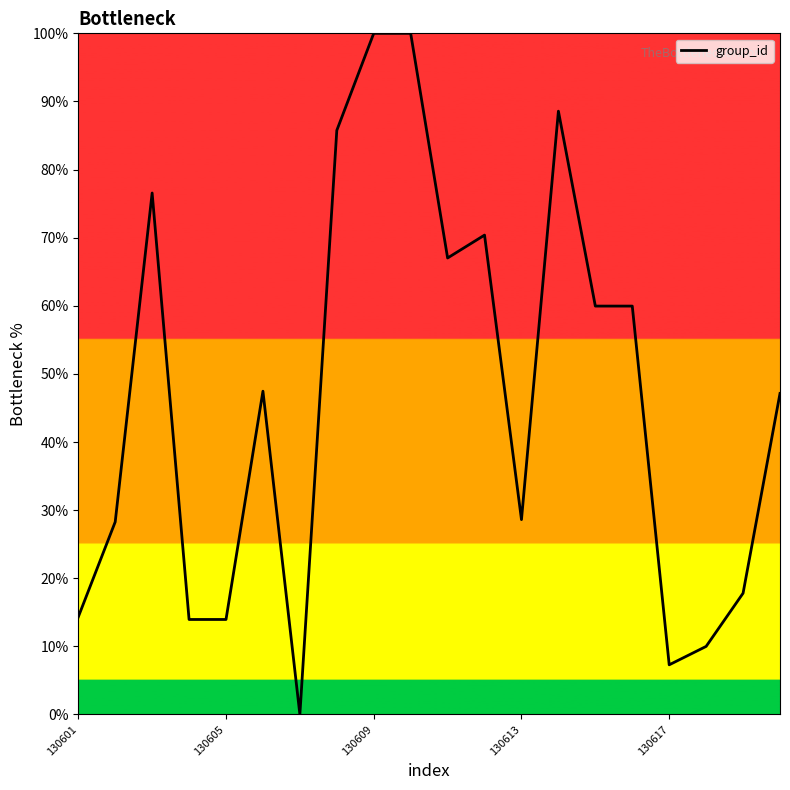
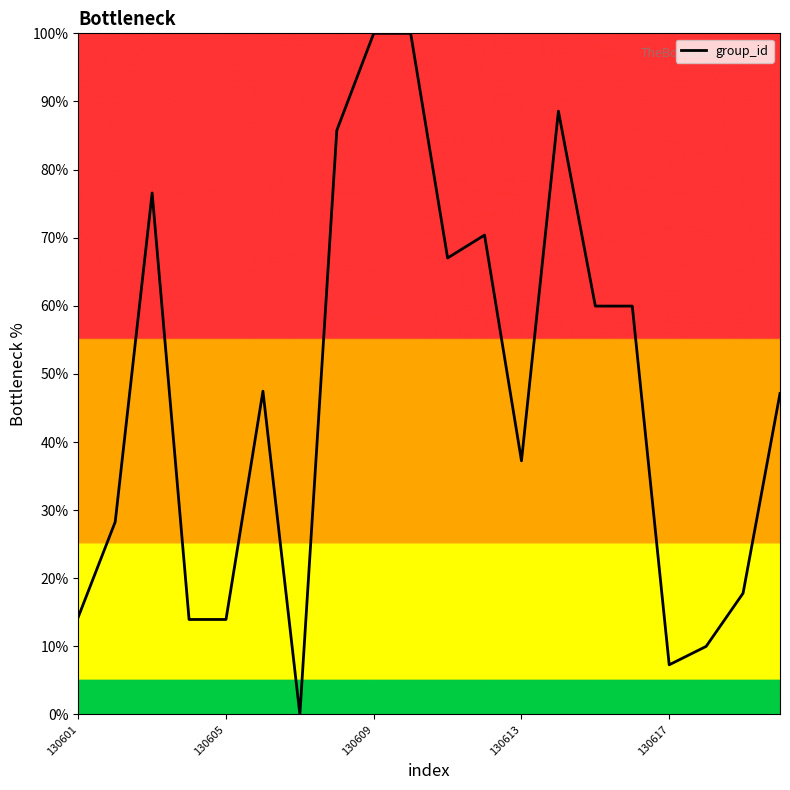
  {
    "130601": "14%",
    "130605": "14%",
    "130609": "100%",
-   "130613": "29%",
+   "130613": "37%",
    "130617": "7%"
  }
